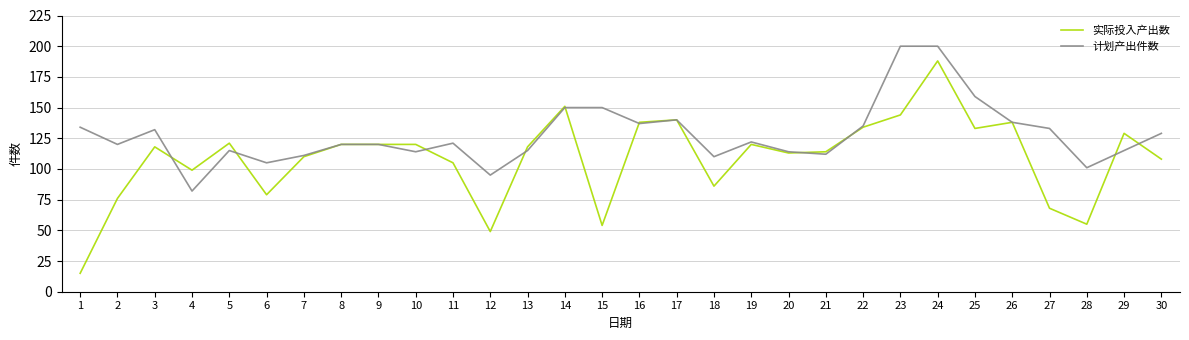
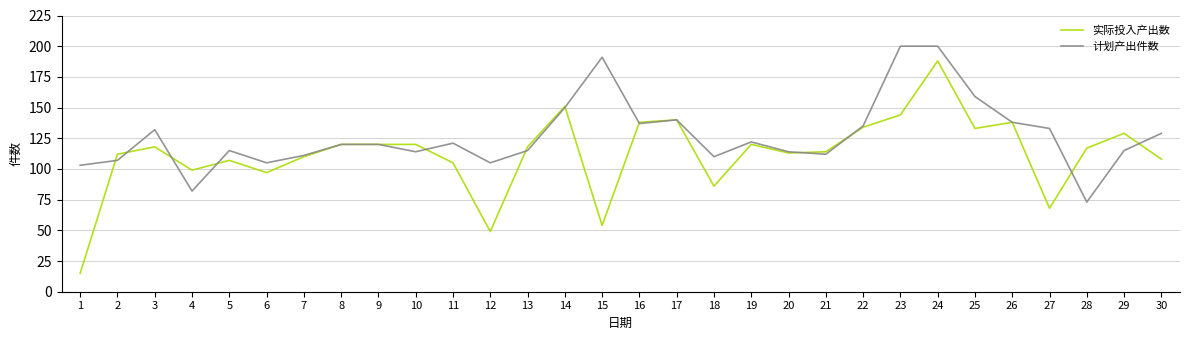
  {
    "实际投入产出数": {
      "1": 15,
-     "2": 76,
+     "2": 112,
      "3": 118,
      "4": 99,
-     "5": 121,
-     "6": 79,
+     "5": 107,
+     "6": 97,
      "10": 120,
      "11": 105,
      "12": 49,
      "13": 118,
      "15": 54,
      "18": 86,
      "23": 144,
      "24": 188,
      "25": 133,
      "27": 68,
-     "28": 55,
+     "28": 117,
      "29": 129,
      "30": 108
    },
    "计划产出件数": {
-     "1": 134,
-     "2": 120,
+     "1": 103,
+     "2": 107,
      "3": 132,
      "4": 82,
      "5": 115,
      "6": 105,
      "10": 114,
      "11": 121,
-     "12": 95,
+     "12": 105,
      "13": 115,
-     "15": 150,
+     "15": 191,
      "18": 110,
      "23": 200,
      "24": 200,
      "25": 159,
      "27": 133,
-     "28": 101,
+     "28": 73,
      "29": 115,
      "30": 129
    }
  }
